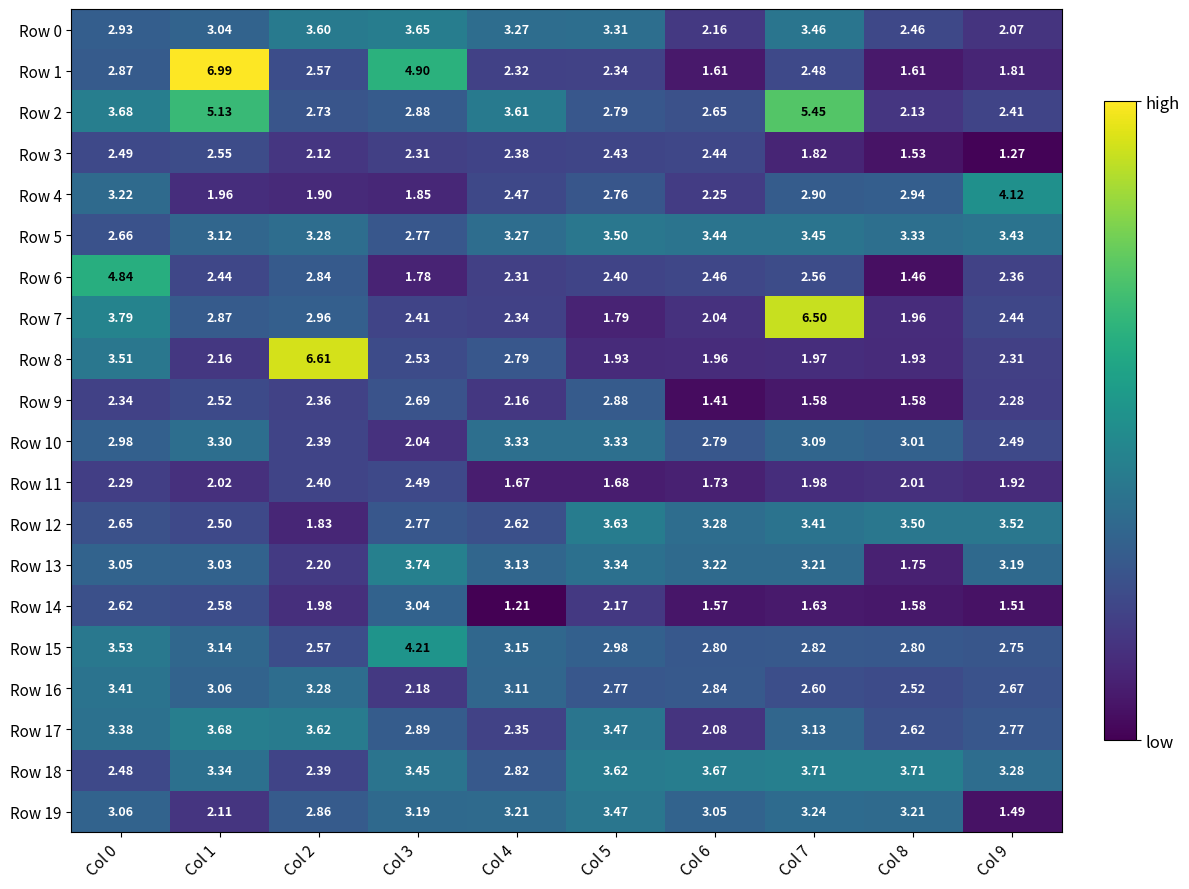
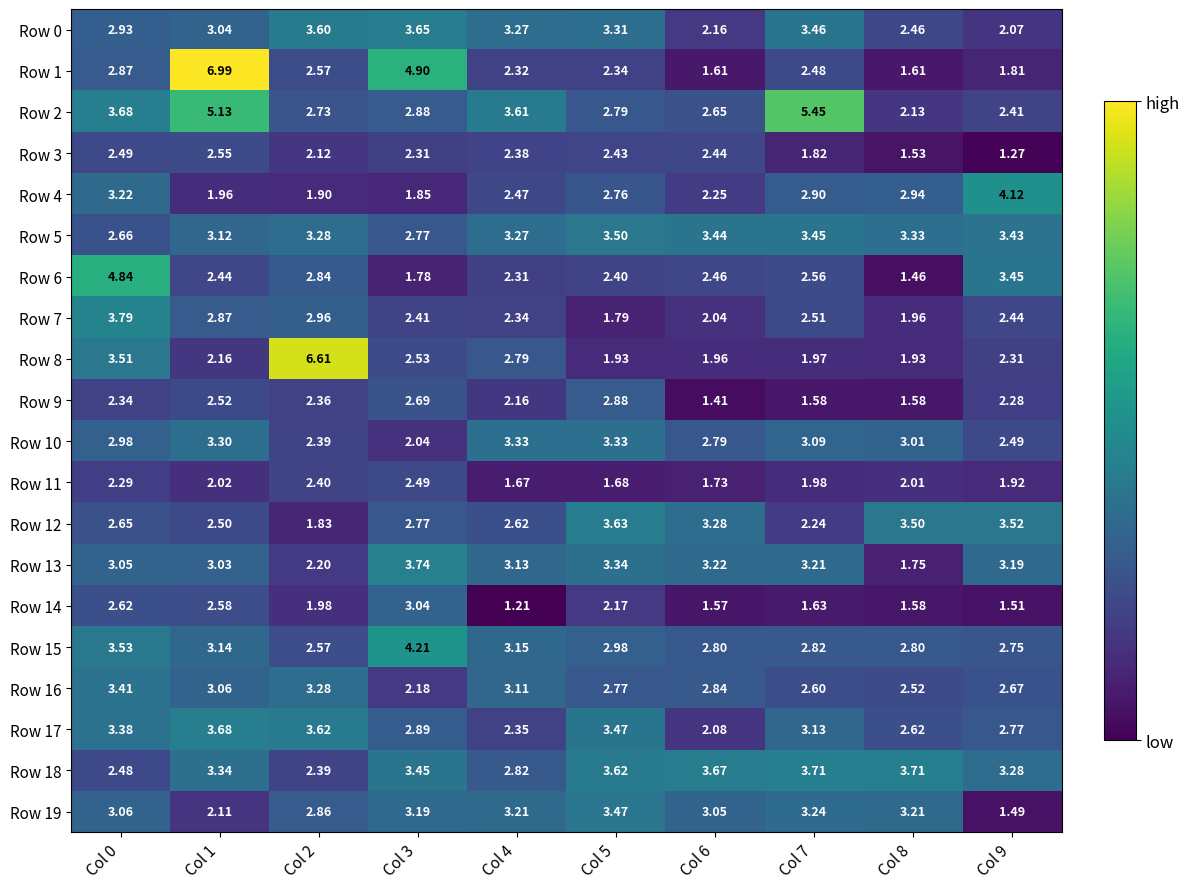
  {
    "Row 0": {
      "Col 0": 2.93,
      "Col 1": 3.04,
      "Col 2": 3.60,
      "Col 3": 3.65,
      "Col 4": 3.27,
      "Col 5": 3.31,
      "Col 6": 2.16,
      "Col 7": 3.46,
      "Col 8": 2.46,
      "Col 9": 2.07
    },
    "Row 1": {
      "Col 0": 2.87,
      "Col 1": 6.99,
      "Col 2": 2.57,
      "Col 3": 4.90,
      "Col 4": 2.32,
      "Col 5": 2.34,
      "Col 6": 1.61,
      "Col 7": 2.48,
      "Col 8": 1.61,
      "Col 9": 1.81
    },
    "Row 2": {
      "Col 0": 3.68,
      "Col 1": 5.13,
      "Col 2": 2.73,
      "Col 3": 2.88,
      "Col 4": 3.61,
      "Col 5": 2.79,
      "Col 6": 2.65,
      "Col 7": 5.45,
      "Col 8": 2.13,
      "Col 9": 2.41
    },
    "Row 3": {
      "Col 0": 2.49,
      "Col 1": 2.55,
      "Col 2": 2.12,
      "Col 3": 2.31,
      "Col 4": 2.38,
      "Col 5": 2.43,
      "Col 6": 2.44,
      "Col 7": 1.82,
      "Col 8": 1.53,
      "Col 9": 1.27
    },
    "Row 4": {
      "Col 0": 3.22,
      "Col 1": 1.96,
      "Col 2": 1.90,
      "Col 3": 1.85,
      "Col 4": 2.47,
      "Col 5": 2.76,
      "Col 6": 2.25,
      "Col 7": 2.90,
      "Col 8": 2.94,
      "Col 9": 4.12
    },
    "Row 5": {
      "Col 0": 2.66,
      "Col 1": 3.12,
      "Col 2": 3.28,
      "Col 3": 2.77,
      "Col 4": 3.27,
      "Col 5": 3.50,
      "Col 6": 3.44,
      "Col 7": 3.45,
      "Col 8": 3.33,
      "Col 9": 3.43
    },
    "Row 6": {
      "Col 0": 4.84,
      "Col 1": 2.44,
      "Col 2": 2.84,
      "Col 3": 1.78,
      "Col 4": 2.31,
      "Col 5": 2.40,
      "Col 6": 2.46,
      "Col 7": 2.56,
      "Col 8": 1.46,
-     "Col 9": 2.36
+     "Col 9": 3.45
    },
    "Row 7": {
      "Col 0": 3.79,
      "Col 1": 2.87,
      "Col 2": 2.96,
      "Col 3": 2.41,
      "Col 4": 2.34,
      "Col 5": 1.79,
      "Col 6": 2.04,
-     "Col 7": 6.50,
+     "Col 7": 2.51,
      "Col 8": 1.96,
      "Col 9": 2.44
    },
    "Row 8": {
      "Col 0": 3.51,
      "Col 1": 2.16,
      "Col 2": 6.61,
      "Col 3": 2.53,
      "Col 4": 2.79,
      "Col 5": 1.93,
      "Col 6": 1.96,
      "Col 7": 1.97,
      "Col 8": 1.93,
      "Col 9": 2.31
    },
    "Row 9": {
      "Col 0": 2.34,
      "Col 1": 2.52,
      "Col 2": 2.36,
      "Col 3": 2.69,
      "Col 4": 2.16,
      "Col 5": 2.88,
      "Col 6": 1.41,
      "Col 7": 1.58,
      "Col 8": 1.58,
      "Col 9": 2.28
    },
    "Row 10": {
      "Col 0": 2.98,
      "Col 1": 3.30,
      "Col 2": 2.39,
      "Col 3": 2.04,
      "Col 4": 3.33,
      "Col 5": 3.33,
      "Col 6": 2.79,
      "Col 7": 3.09,
      "Col 8": 3.01,
      "Col 9": 2.49
    },
    "Row 11": {
      "Col 0": 2.29,
      "Col 1": 2.02,
      "Col 2": 2.40,
      "Col 3": 2.49,
      "Col 4": 1.67,
      "Col 5": 1.68,
      "Col 6": 1.73,
      "Col 7": 1.98,
      "Col 8": 2.01,
      "Col 9": 1.92
    },
    "Row 12": {
      "Col 0": 2.65,
      "Col 1": 2.50,
      "Col 2": 1.83,
      "Col 3": 2.77,
      "Col 4": 2.62,
      "Col 5": 3.63,
      "Col 6": 3.28,
-     "Col 7": 3.41,
+     "Col 7": 2.24,
      "Col 8": 3.50,
      "Col 9": 3.52
    },
    "Row 13": {
      "Col 0": 3.05,
      "Col 1": 3.03,
      "Col 2": 2.20,
      "Col 3": 3.74,
      "Col 4": 3.13,
      "Col 5": 3.34,
      "Col 6": 3.22,
      "Col 7": 3.21,
      "Col 8": 1.75,
      "Col 9": 3.19
    },
    "Row 14": {
      "Col 0": 2.62,
      "Col 1": 2.58,
      "Col 2": 1.98,
      "Col 3": 3.04,
      "Col 4": 1.21,
      "Col 5": 2.17,
      "Col 6": 1.57,
      "Col 7": 1.63,
      "Col 8": 1.58,
      "Col 9": 1.51
    },
    "Row 15": {
      "Col 0": 3.53,
      "Col 1": 3.14,
      "Col 2": 2.57,
      "Col 3": 4.21,
      "Col 4": 3.15,
      "Col 5": 2.98,
      "Col 6": 2.80,
      "Col 7": 2.82,
      "Col 8": 2.80,
      "Col 9": 2.75
    },
    "Row 16": {
      "Col 0": 3.41,
      "Col 1": 3.06,
      "Col 2": 3.28,
      "Col 3": 2.18,
      "Col 4": 3.11,
      "Col 5": 2.77,
      "Col 6": 2.84,
      "Col 7": 2.60,
      "Col 8": 2.52,
      "Col 9": 2.67
    },
    "Row 17": {
      "Col 0": 3.38,
      "Col 1": 3.68,
      "Col 2": 3.62,
      "Col 3": 2.89,
      "Col 4": 2.35,
      "Col 5": 3.47,
      "Col 6": 2.08,
      "Col 7": 3.13,
      "Col 8": 2.62,
      "Col 9": 2.77
    },
    "Row 18": {
      "Col 0": 2.48,
      "Col 1": 3.34,
      "Col 2": 2.39,
      "Col 3": 3.45,
      "Col 4": 2.82,
      "Col 5": 3.62,
      "Col 6": 3.67,
      "Col 7": 3.71,
      "Col 8": 3.71,
      "Col 9": 3.28
    },
    "Row 19": {
      "Col 0": 3.06,
      "Col 1": 2.11,
      "Col 2": 2.86,
      "Col 3": 3.19,
      "Col 4": 3.21,
      "Col 5": 3.47,
      "Col 6": 3.05,
      "Col 7": 3.24,
      "Col 8": 3.21,
      "Col 9": 1.49
    }
  }
